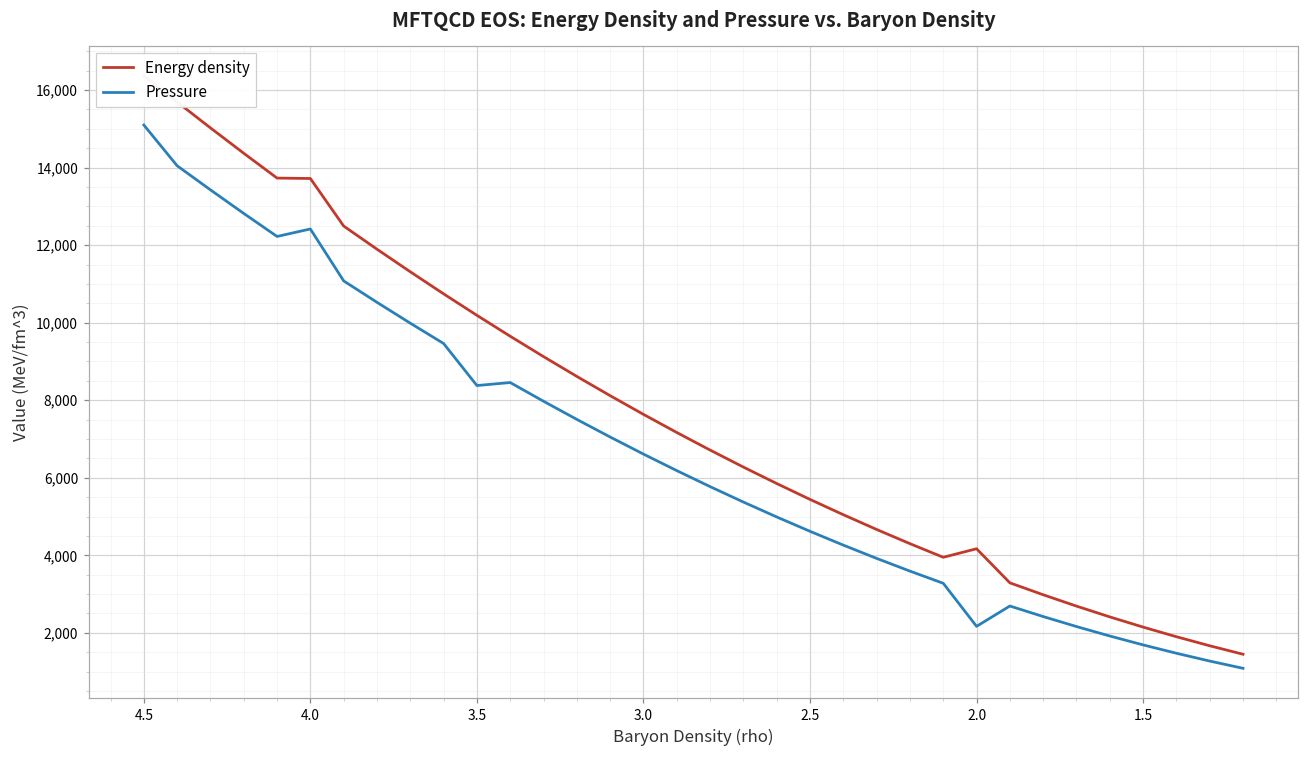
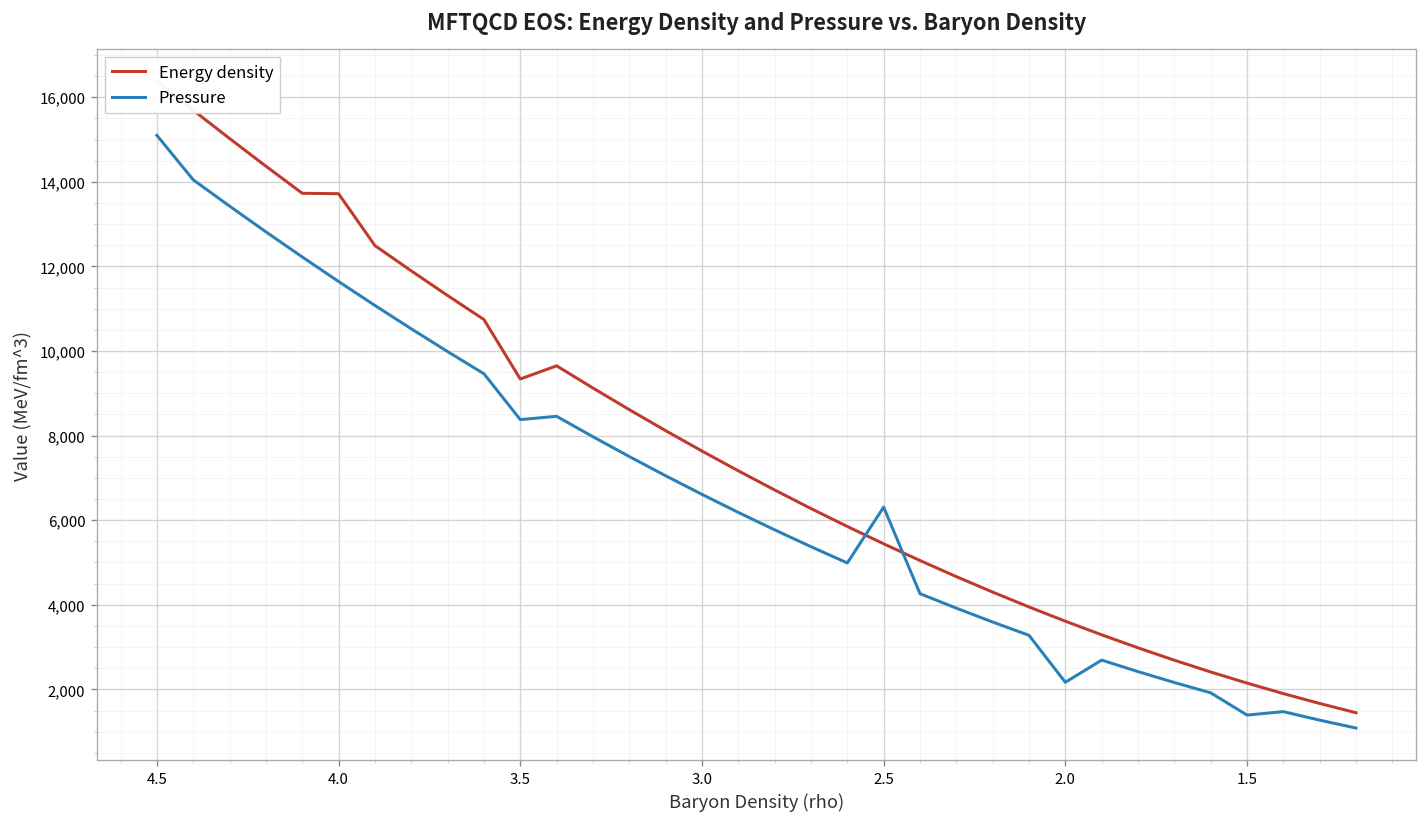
  {
    "Energy density": {
      "4.0": "13,700",
-     "3.5": "10,200",
+     "3.5": "9,300",
      "3.0": "7,600",
      "2.5": "5,400",
-     "2.0": "4,200",
+     "2.0": "3,600",
      "1.5": "2,100"
    },
    "Pressure": {
      "4.5": "15,100",
-     "4.0": "12,400",
+     "4.0": "11,600",
      "3.5": "8,400",
      "3.0": "6,600",
-     "2.5": "4,600",
+     "2.5": "6,300",
      "2.0": "2,200",
-     "1.5": "1,700"
+     "1.5": "1,400"
    }
  }
